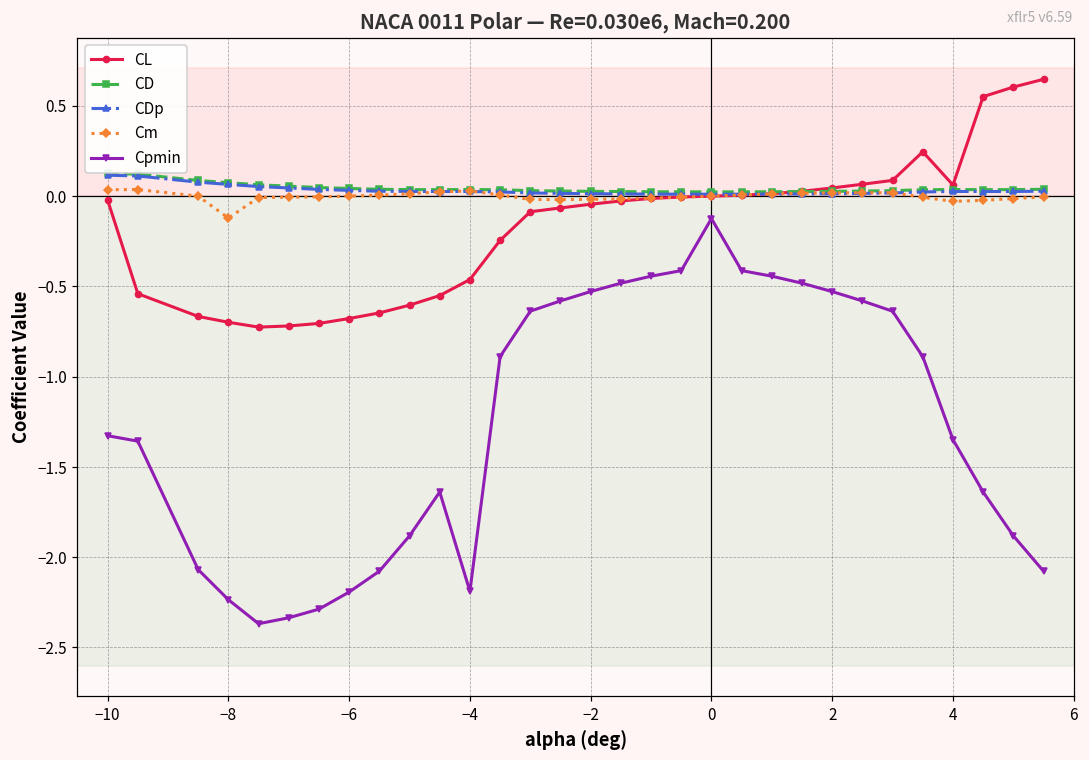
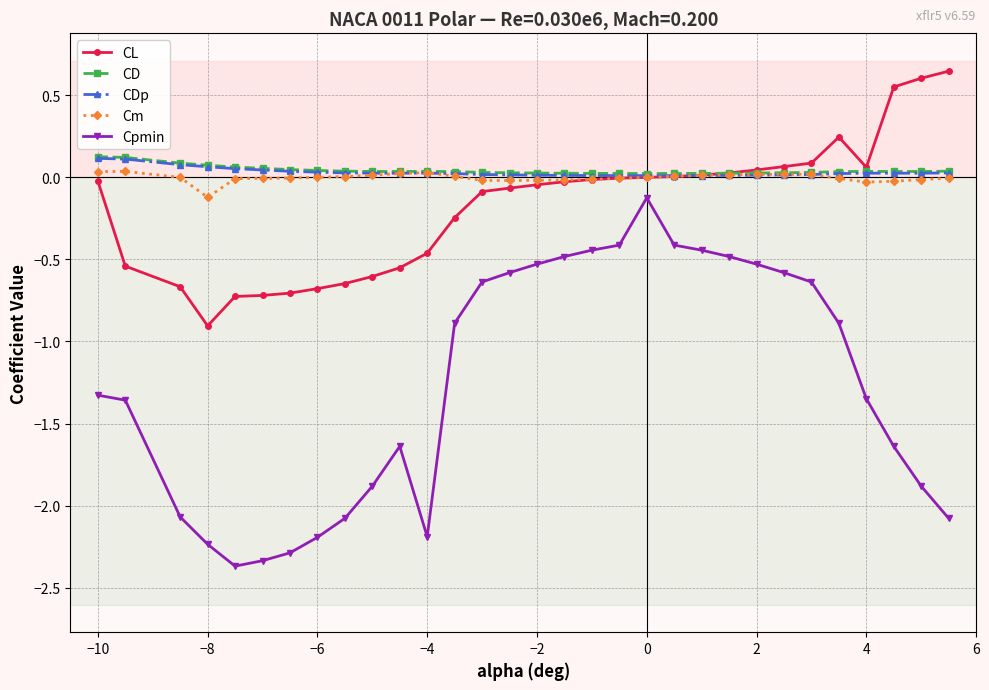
  {
    "CL": {
      "−10": -0.02,
-     "−8": -0.70,
+     "−8": -0.90,
      "−6": -0.68,
      "−4": -0.46,
      "−2": -0.05,
      "2": 0.05,
      "4": 0.06
    },
    "Cm": {
      "−10": 0.04,
      "−8": -0.12,
      "−6": 0.00,
      "−2": -0.02,
      "4": -0.03
    },
    "Cpmin": {
      "−10": -1.33,
      "−8": -2.24,
      "−6": -2.19,
      "−4": -2.19,
      "−2": -0.53,
      "0": -0.12,
      "2": -0.53,
      "4": -1.35
    }
  }
